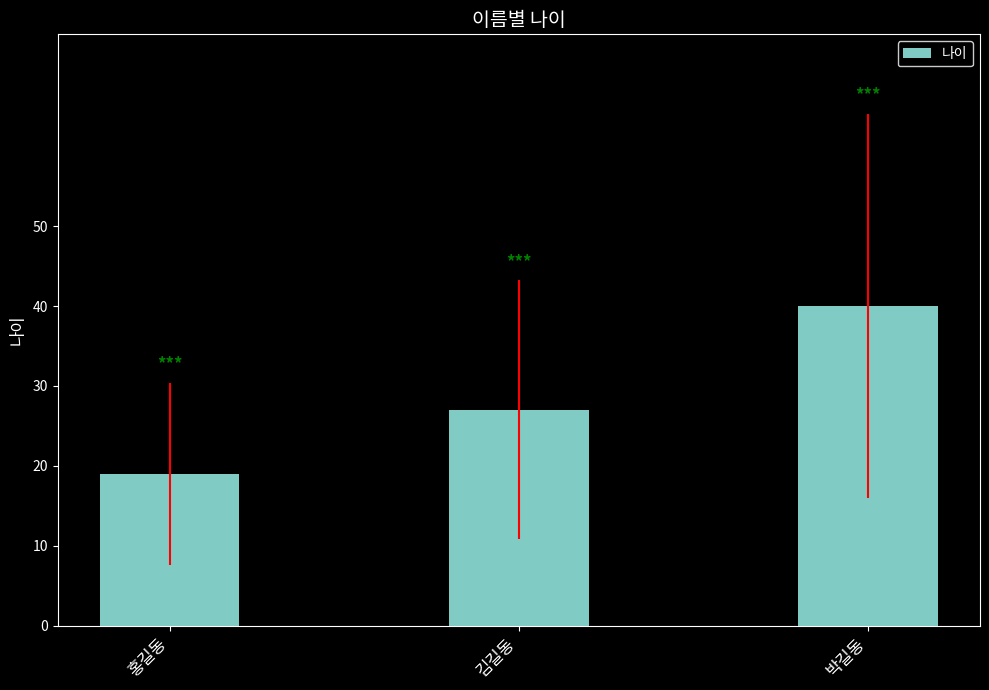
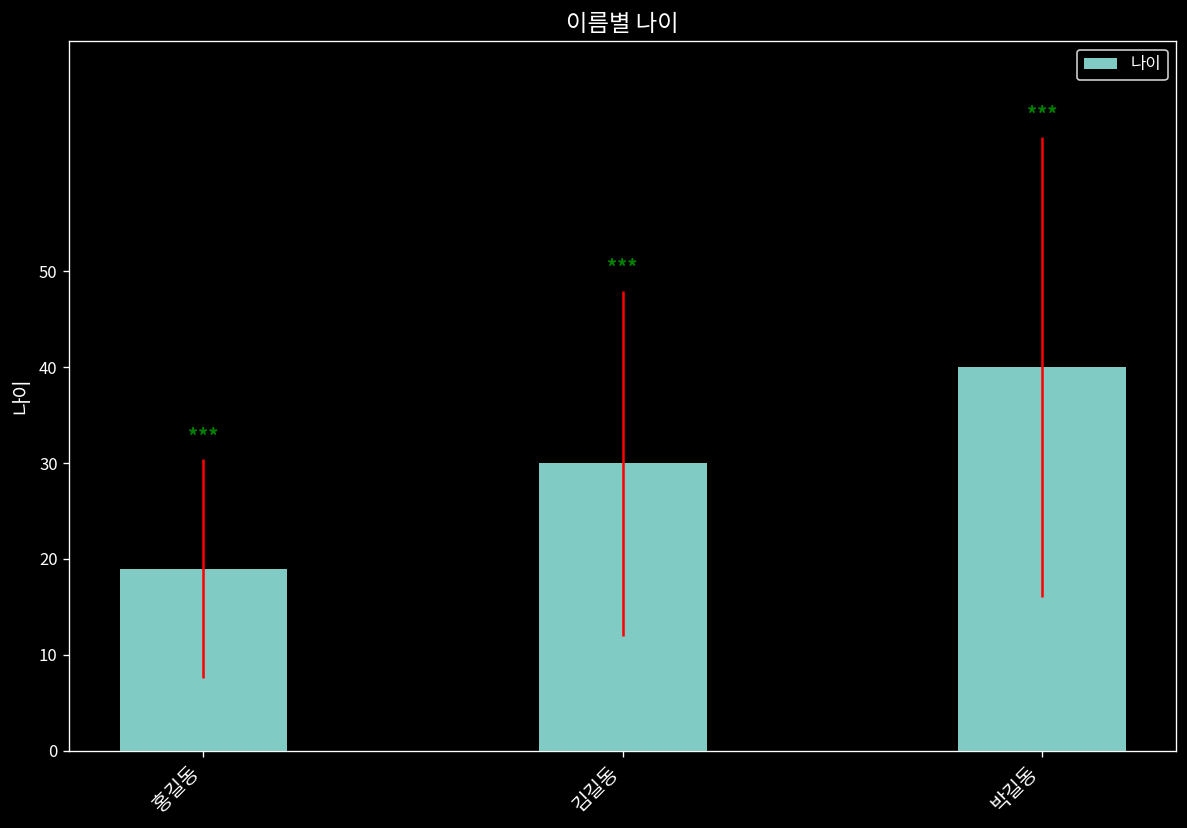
  {
    "홍길동": 19,
-   "김길동": 27,
+   "김길동": 30,
    "박길동": 40
  }
